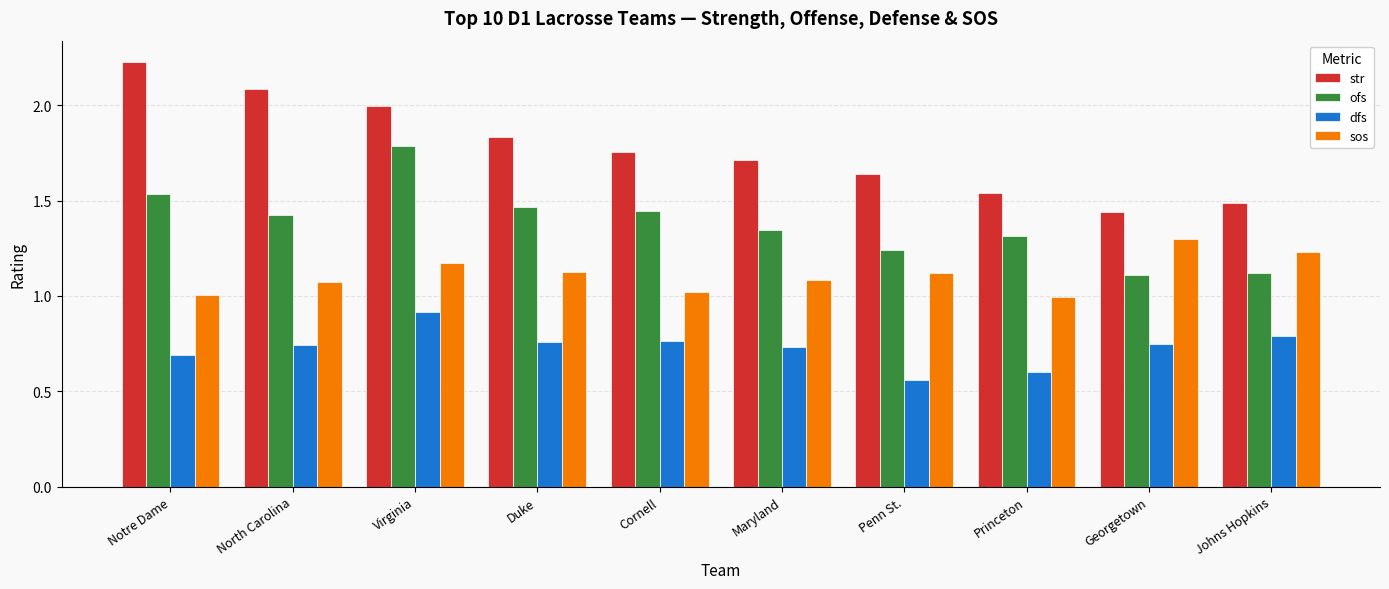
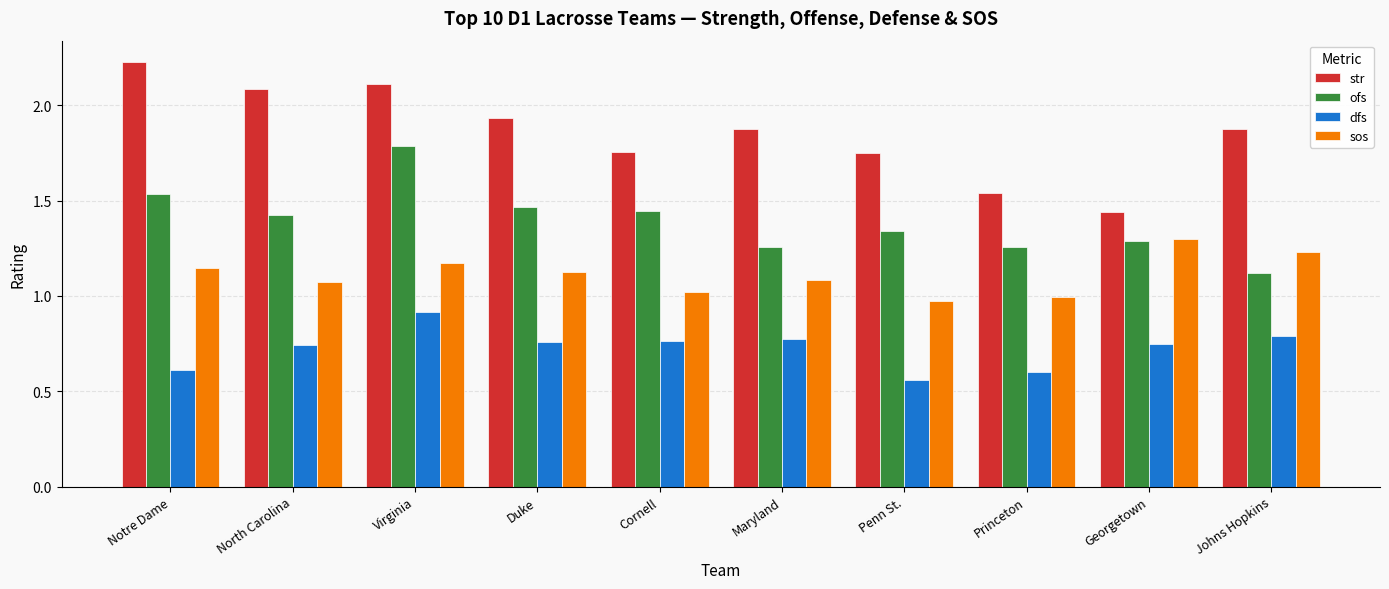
  {
    "str": {
      "Notre Dame": 2.23,
      "North Carolina": 2.08,
-     "Virginia": 2.00,
-     "Duke": 1.83,
+     "Virginia": 2.11,
+     "Duke": 1.93,
      "Cornell": 1.75,
-     "Maryland": 1.71,
-     "Penn St.": 1.64,
+     "Maryland": 1.88,
+     "Penn St.": 1.75,
      "Princeton": 1.54,
      "Georgetown": 1.44,
-     "Johns Hopkins": 1.49
+     "Johns Hopkins": 1.88
    },
    "ofs": {
      "Notre Dame": 1.54,
      "North Carolina": 1.42,
      "Virginia": 1.78,
      "Duke": 1.47,
      "Cornell": 1.45,
-     "Maryland": 1.35,
-     "Penn St.": 1.24,
-     "Princeton": 1.32,
-     "Georgetown": 1.11,
+     "Maryland": 1.26,
+     "Penn St.": 1.34,
+     "Princeton": 1.25,
+     "Georgetown": 1.29,
      "Johns Hopkins": 1.12
    },
    "dfs": {
-     "Notre Dame": 0.69,
+     "Notre Dame": 0.61,
      "North Carolina": 0.74,
      "Virginia": 0.92,
      "Duke": 0.76,
      "Cornell": 0.76,
-     "Maryland": 0.73,
+     "Maryland": 0.78,
      "Penn St.": 0.56,
      "Princeton": 0.60,
      "Georgetown": 0.75,
      "Johns Hopkins": 0.79
    },
    "sos": {
-     "Notre Dame": 1.01,
+     "Notre Dame": 1.15,
      "North Carolina": 1.08,
      "Virginia": 1.17,
      "Duke": 1.13,
      "Cornell": 1.02,
      "Maryland": 1.08,
-     "Penn St.": 1.12,
+     "Penn St.": 0.97,
      "Princeton": 0.99,
      "Georgetown": 1.30,
      "Johns Hopkins": 1.23
    }
  }
